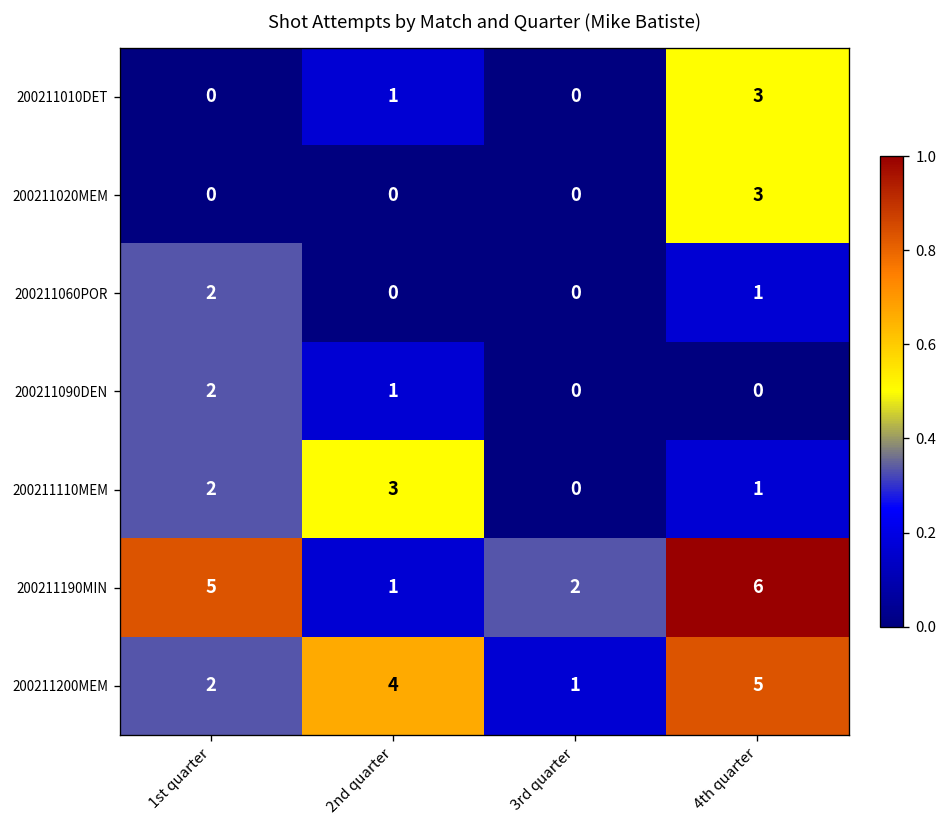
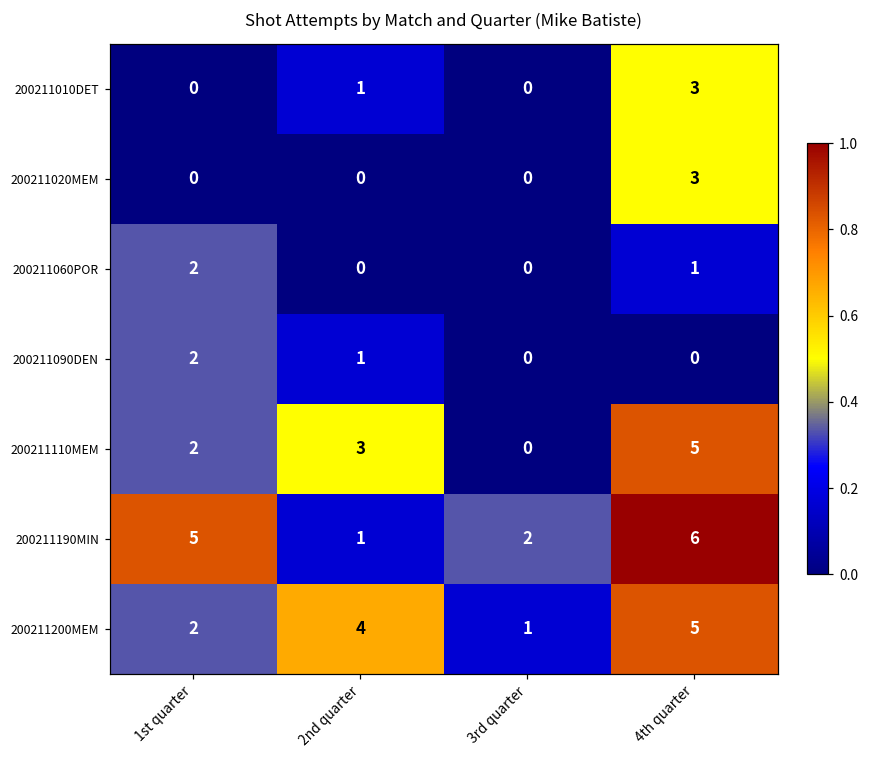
  {
    "200211010DET": {
      "1st quarter": 0,
      "2nd quarter": 1,
      "3rd quarter": 0,
      "4th quarter": 3
    },
    "200211020MEM": {
      "1st quarter": 0,
      "2nd quarter": 0,
      "3rd quarter": 0,
      "4th quarter": 3
    },
    "200211060POR": {
      "1st quarter": 2,
      "2nd quarter": 0,
      "3rd quarter": 0,
      "4th quarter": 1
    },
    "200211090DEN": {
      "1st quarter": 2,
      "2nd quarter": 1,
      "3rd quarter": 0,
      "4th quarter": 0
    },
    "200211110MEM": {
      "1st quarter": 2,
      "2nd quarter": 3,
      "3rd quarter": 0,
-     "4th quarter": 1
+     "4th quarter": 5
    },
    "200211190MIN": {
      "1st quarter": 5,
      "2nd quarter": 1,
      "3rd quarter": 2,
      "4th quarter": 6
    },
    "200211200MEM": {
      "1st quarter": 2,
      "2nd quarter": 4,
      "3rd quarter": 1,
      "4th quarter": 5
    }
  }
